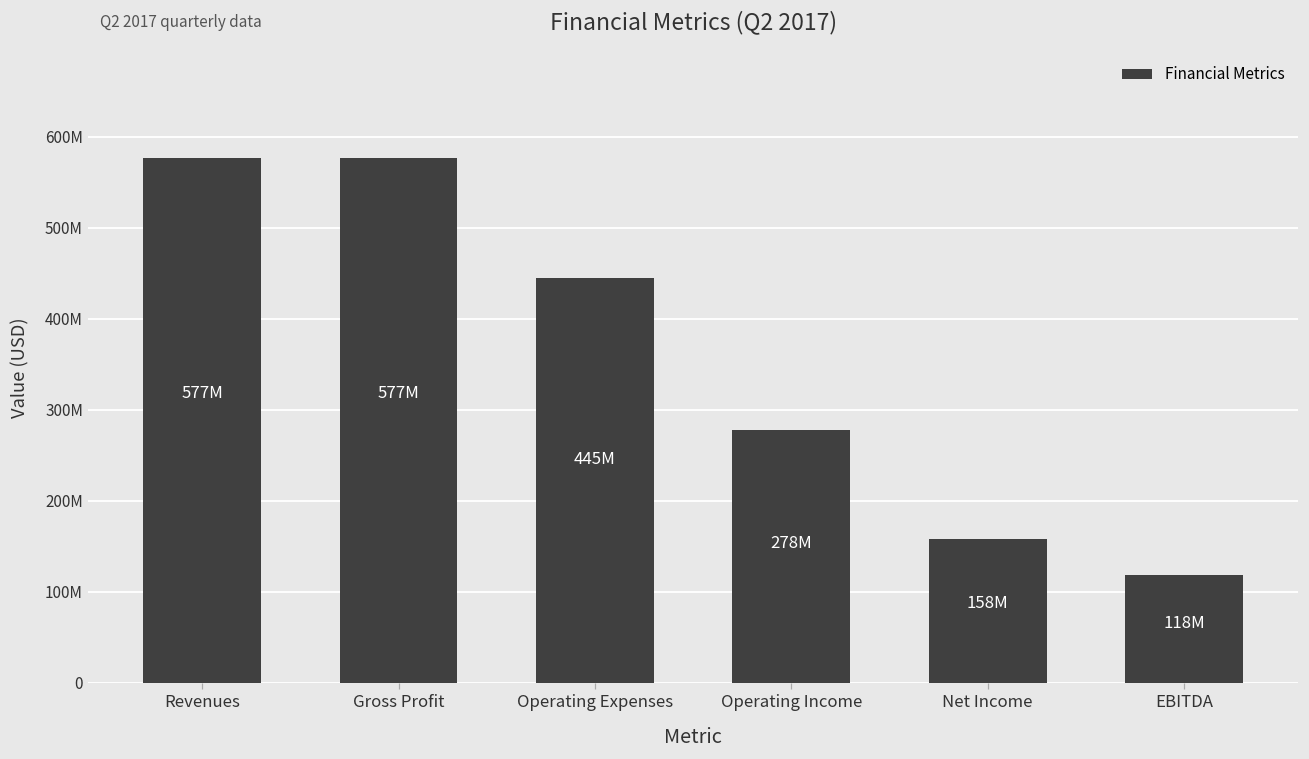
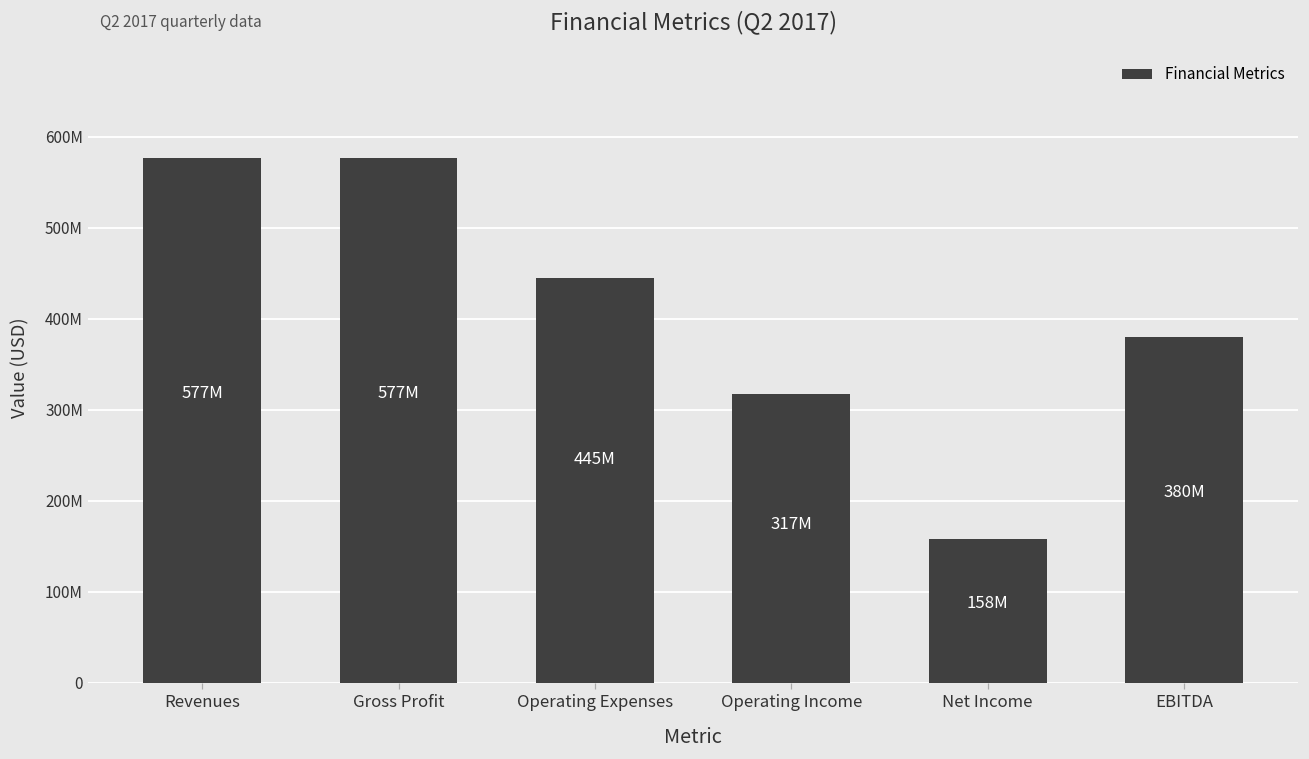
  {
    "Revenues": "577M",
    "Gross Profit": "577M",
    "Operating Expenses": "445M",
-   "Operating Income": "278M",
+   "Operating Income": "317M",
    "Net Income": "158M",
-   "EBITDA": "118M"
+   "EBITDA": "380M"
  }
